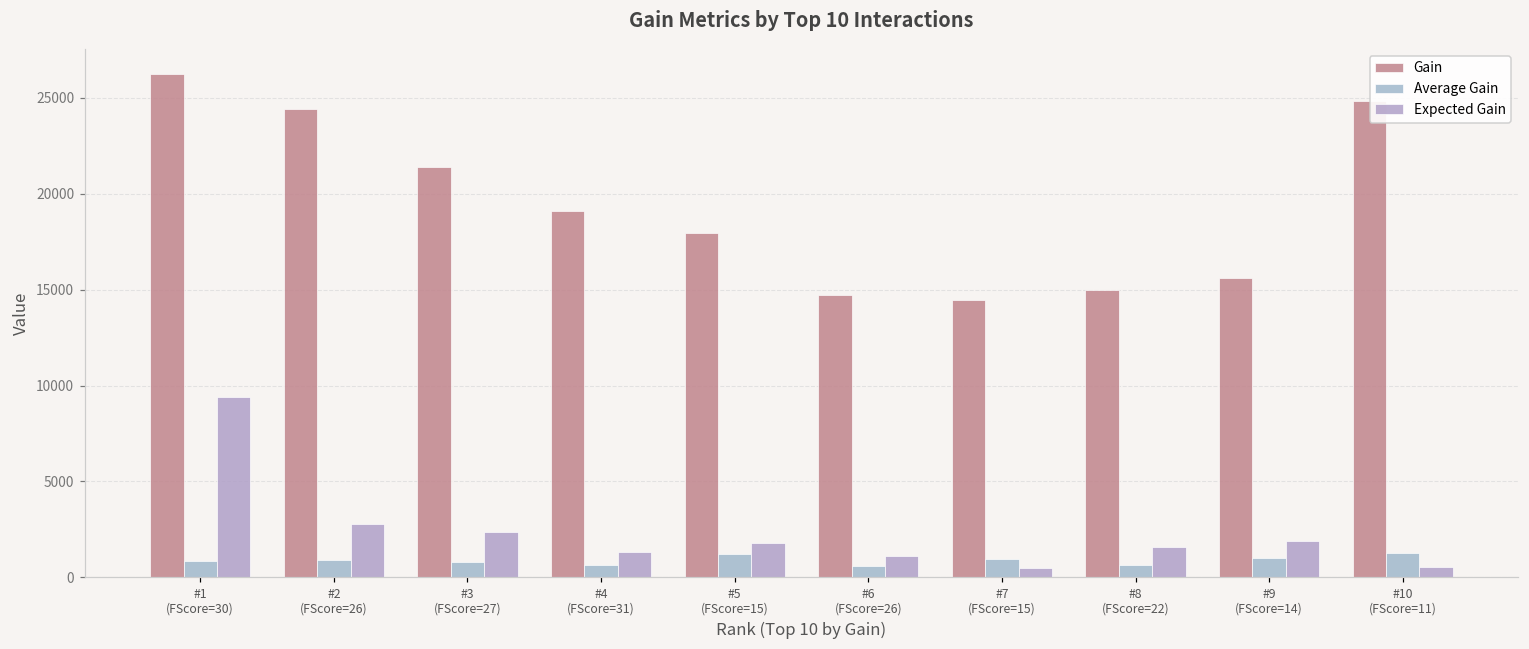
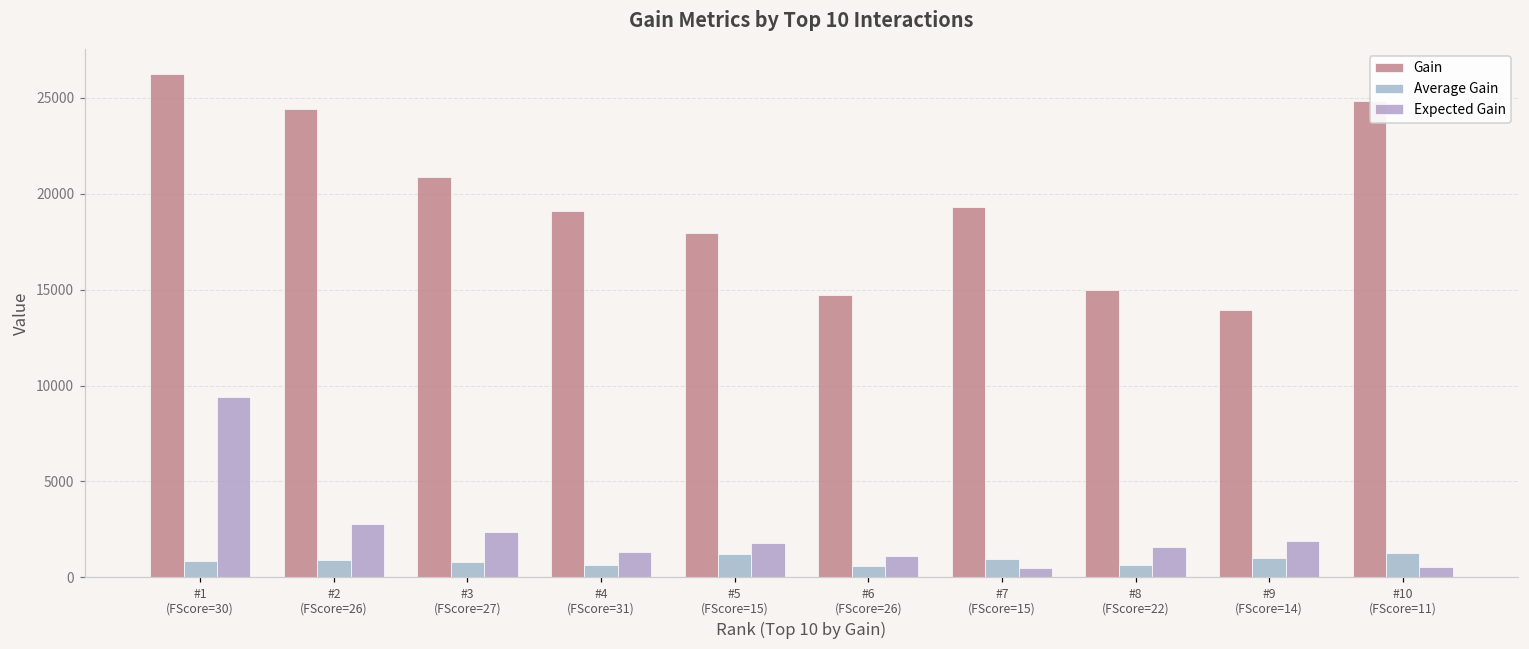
  {
    "Gain": {
      "#1 (FScore=30)": 26200,
      "#2 (FScore=26)": 24400,
-     "#3 (FScore=27)": 21400,
+     "#3 (FScore=27)": 20900,
      "#4 (FScore=31)": 19100,
      "#5 (FScore=15)": 18000,
      "#6 (FScore=26)": 14700,
-     "#7 (FScore=15)": 14500,
+     "#7 (FScore=15)": 19300,
      "#8 (FScore=22)": 15000,
-     "#9 (FScore=14)": 15600,
+     "#9 (FScore=14)": 13900,
      "#10 (FScore=11)": 24800
    }
  }
